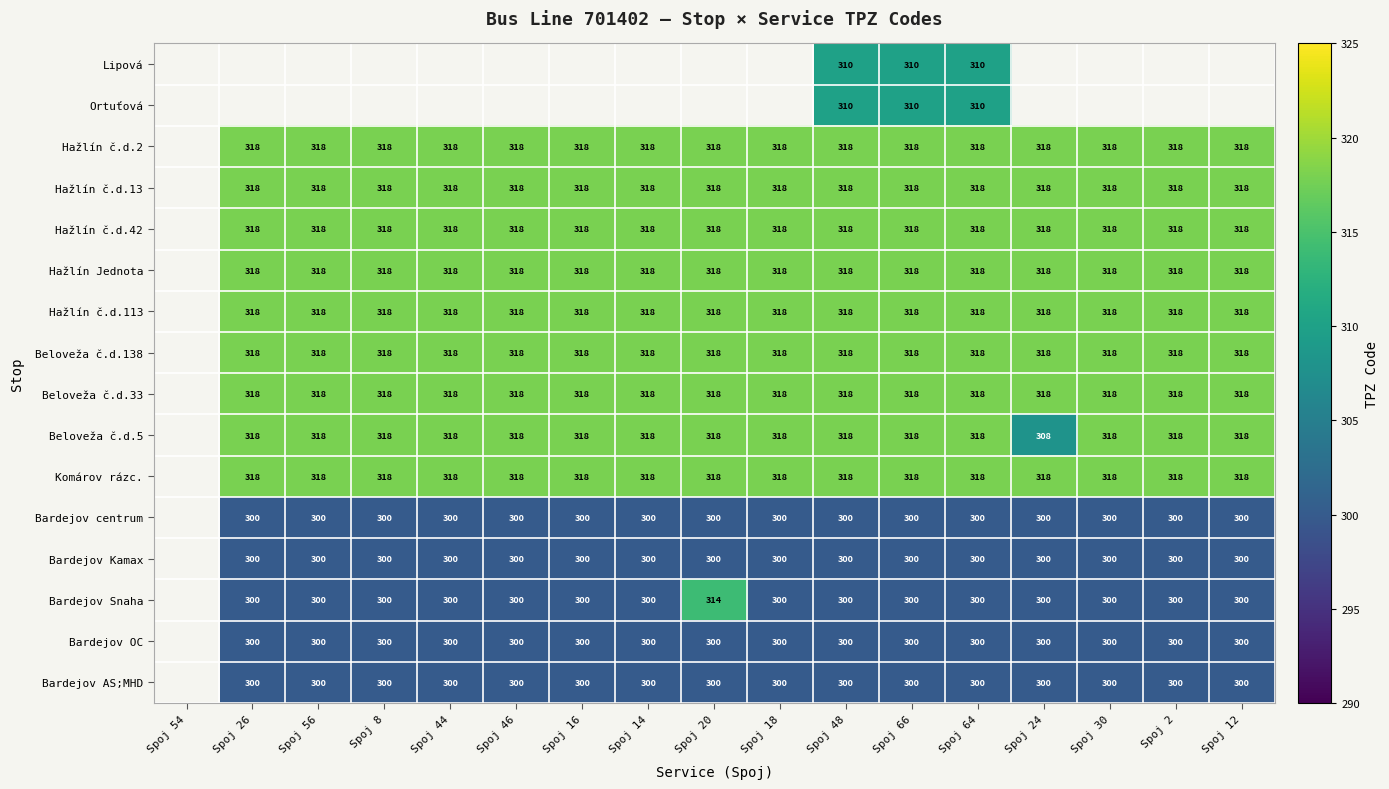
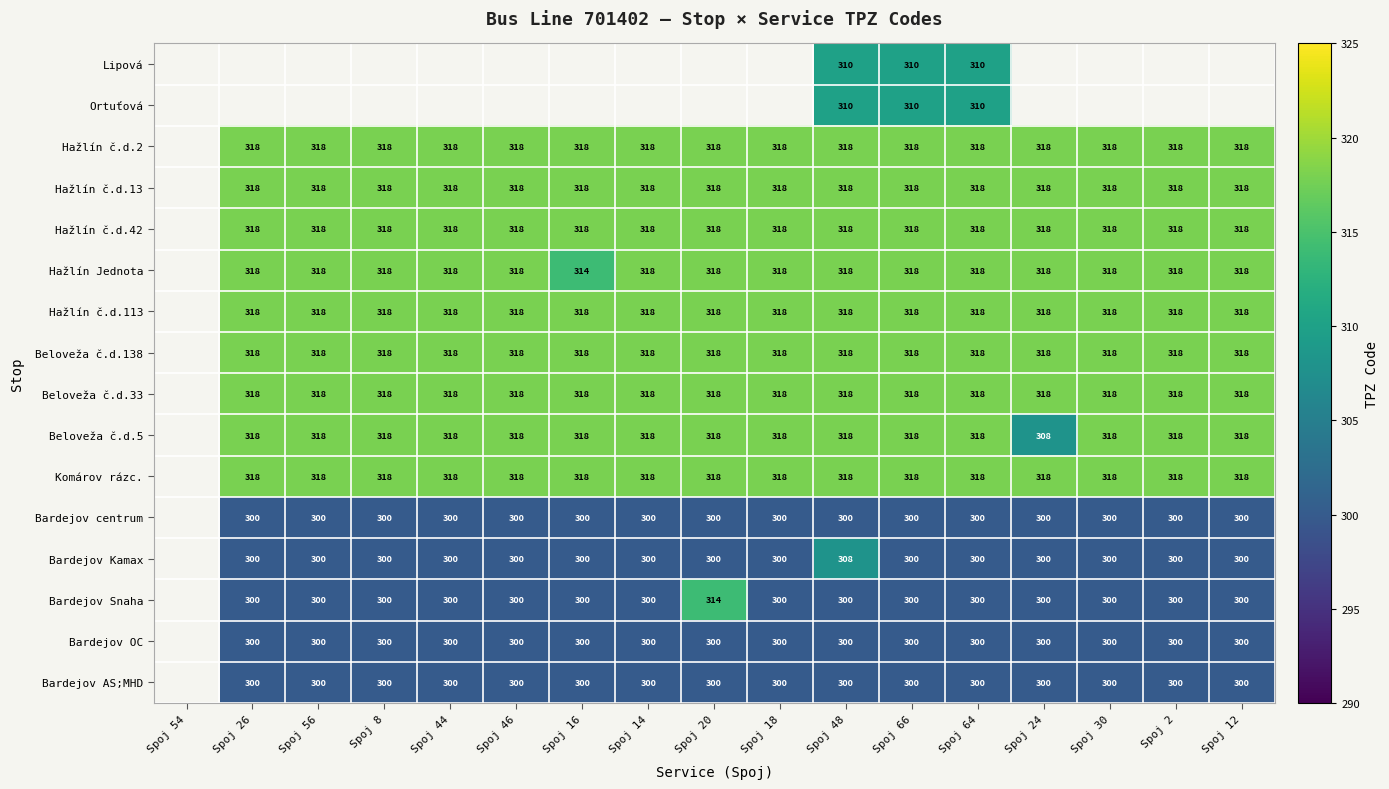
  {
    "Hažlín Jednota": {
      "Spoj 26": 318,
      "Spoj 56": 318,
      "Spoj 8": 318,
      "Spoj 44": 318,
      "Spoj 46": 318,
-     "Spoj 16": 318,
+     "Spoj 16": 314,
      "Spoj 14": 318,
      "Spoj 20": 318,
      "Spoj 18": 318,
      "Spoj 48": 318,
      "Spoj 66": 318,
      "Spoj 64": 318,
      "Spoj 24": 318,
      "Spoj 30": 318,
      "Spoj 2": 318,
      "Spoj 12": 318
    },
    "Bardejov Kamax": {
      "Spoj 26": 300,
      "Spoj 56": 300,
      "Spoj 8": 300,
      "Spoj 44": 300,
      "Spoj 46": 300,
      "Spoj 16": 300,
      "Spoj 14": 300,
      "Spoj 20": 300,
      "Spoj 18": 300,
-     "Spoj 48": 300,
+     "Spoj 48": 308,
      "Spoj 66": 300,
      "Spoj 64": 300,
      "Spoj 24": 300,
      "Spoj 30": 300,
      "Spoj 2": 300,
      "Spoj 12": 300
    }
  }
